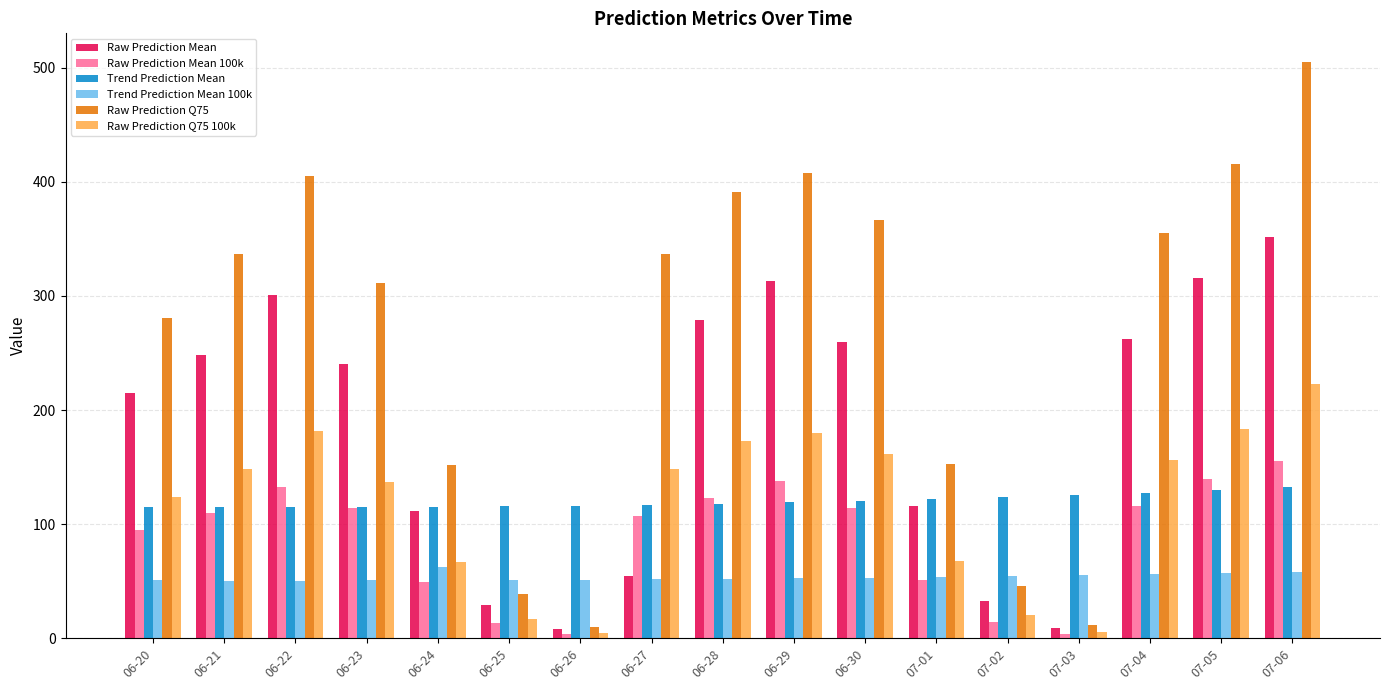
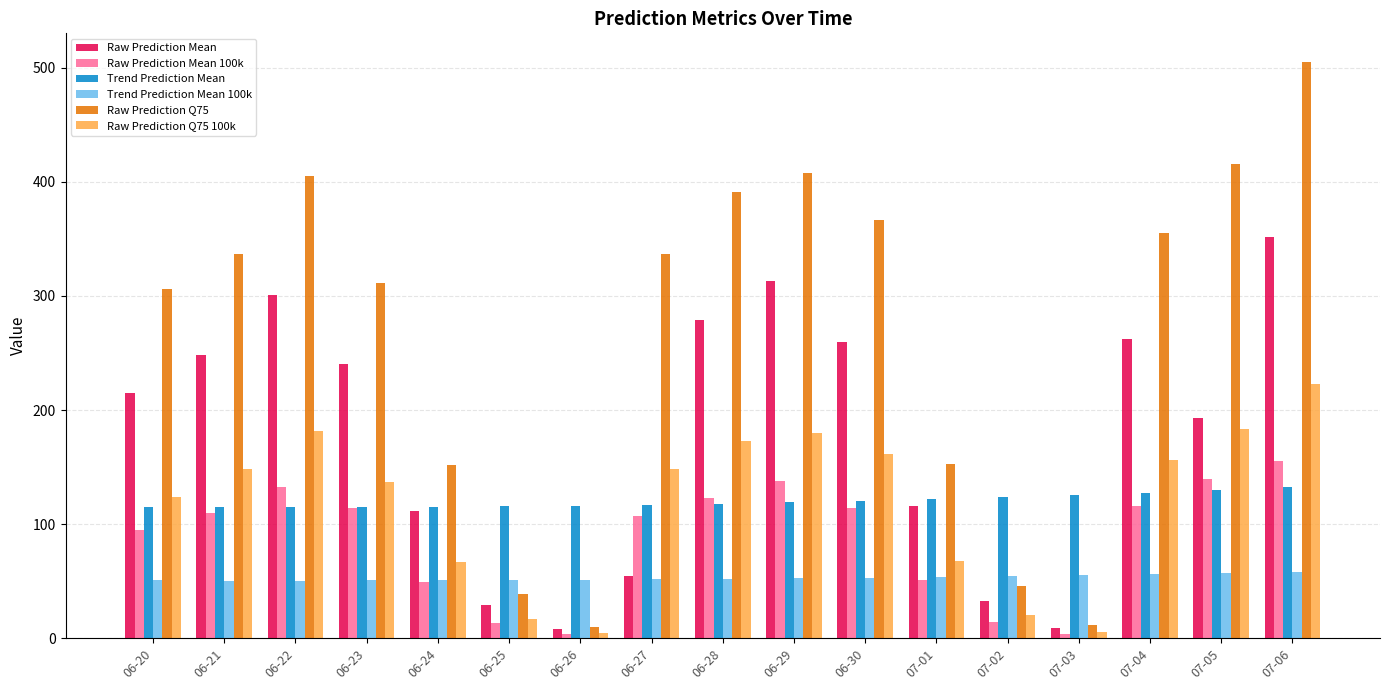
  {
    "Raw Prediction Mean": {
      "06-20": 215,
      "06-21": 248,
      "06-22": 301,
      "06-23": 240,
      "06-24": 111,
      "06-25": 29,
      "06-26": 8,
      "06-27": 54,
      "06-28": 279,
      "06-29": 313,
      "06-30": 259,
      "07-01": 116,
      "07-02": 33,
      "07-03": 9,
      "07-04": 263,
-     "07-05": 315,
+     "07-05": 193,
      "07-06": 351
    },
    "Raw Prediction Mean 100k": {
      "06-20": 95,
      "06-21": 110,
      "06-22": 133,
      "06-23": 114,
      "06-24": 49,
      "06-25": 13,
      "06-26": 4,
      "06-27": 107,
      "06-28": 123,
      "06-29": 138,
      "06-30": 114,
      "07-01": 51,
      "07-02": 14,
      "07-03": 4,
      "07-04": 116,
      "07-05": 139,
      "07-06": 155
    },
    "Trend Prediction Mean": {
      "06-20": 115,
      "06-21": 115,
      "06-22": 115,
      "06-23": 115,
      "06-24": 115,
      "06-25": 116,
      "06-26": 116,
      "06-27": 117,
      "06-28": 118,
      "06-29": 119,
      "06-30": 120,
      "07-01": 122,
      "07-02": 123,
      "07-03": 125,
      "07-04": 127,
      "07-05": 130,
      "07-06": 132
    },
    "Trend Prediction Mean 100k": {
      "06-20": 51,
      "06-21": 51,
      "06-22": 51,
      "06-23": 51,
-     "06-24": 62,
+     "06-24": 51,
      "06-25": 51,
      "06-26": 51,
      "06-27": 52,
      "06-28": 52,
      "06-29": 52,
      "06-30": 53,
      "07-01": 54,
      "07-02": 54,
      "07-03": 55,
      "07-04": 56,
      "07-05": 57,
      "07-06": 58
    },
    "Raw Prediction Q75": {
-     "06-20": 281,
+     "06-20": 306,
      "06-21": 337,
      "06-22": 405,
      "06-23": 311,
      "06-24": 152,
      "06-25": 39,
      "06-26": 10,
      "06-27": 337,
      "06-28": 391,
      "06-29": 408,
      "06-30": 367,
      "07-01": 153,
      "07-02": 46,
      "07-03": 12,
      "07-04": 355,
      "07-05": 416,
      "07-06": 505
    },
    "Raw Prediction Q75 100k": {
      "06-20": 124,
      "06-21": 149,
      "06-22": 182,
      "06-23": 137,
      "06-24": 67,
      "06-25": 17,
      "06-26": 4,
      "06-27": 149,
      "06-28": 172,
      "06-29": 180,
      "06-30": 162,
      "07-01": 67,
      "07-02": 20,
      "07-03": 5,
      "07-04": 157,
      "07-05": 183,
      "07-06": 223
    }
  }
